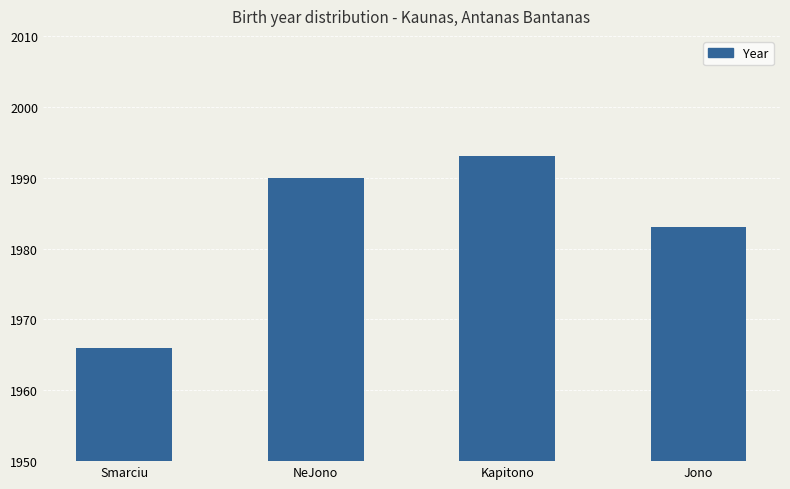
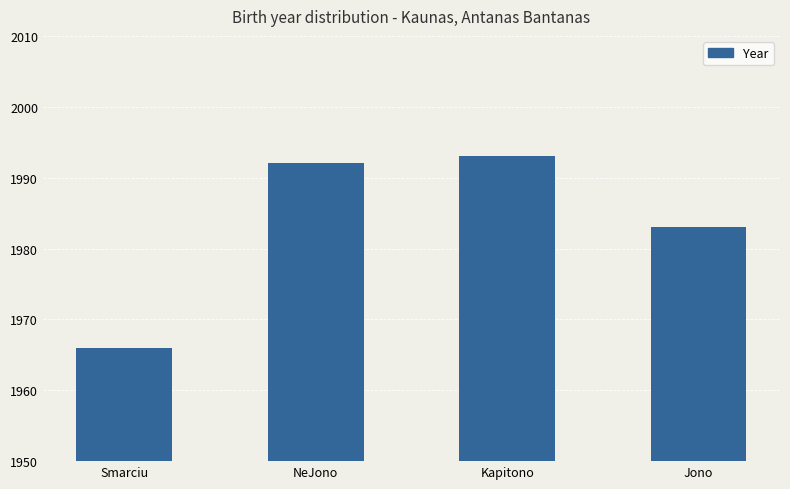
  {
    "Smarciu": 1966,
-   "NeJono": 1990,
+   "NeJono": 1992,
    "Kapitono": 1993,
    "Jono": 1983
  }
